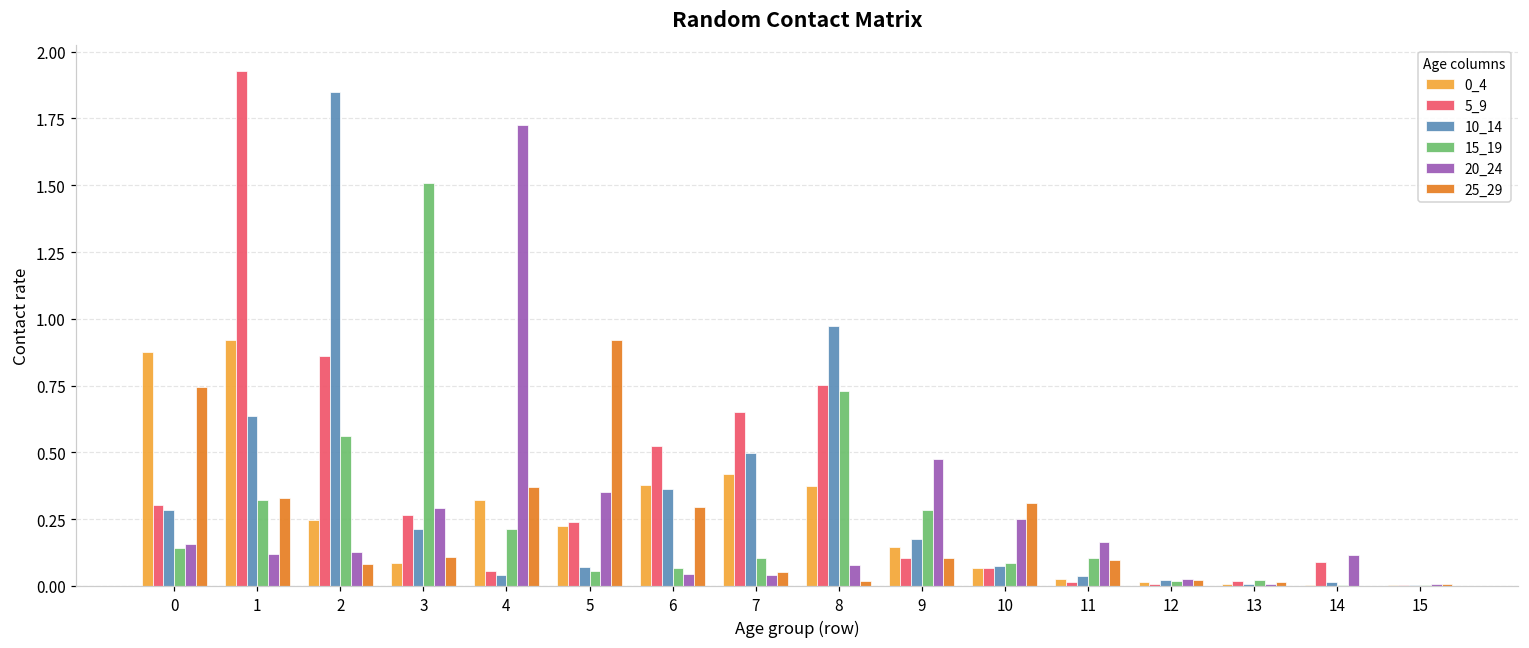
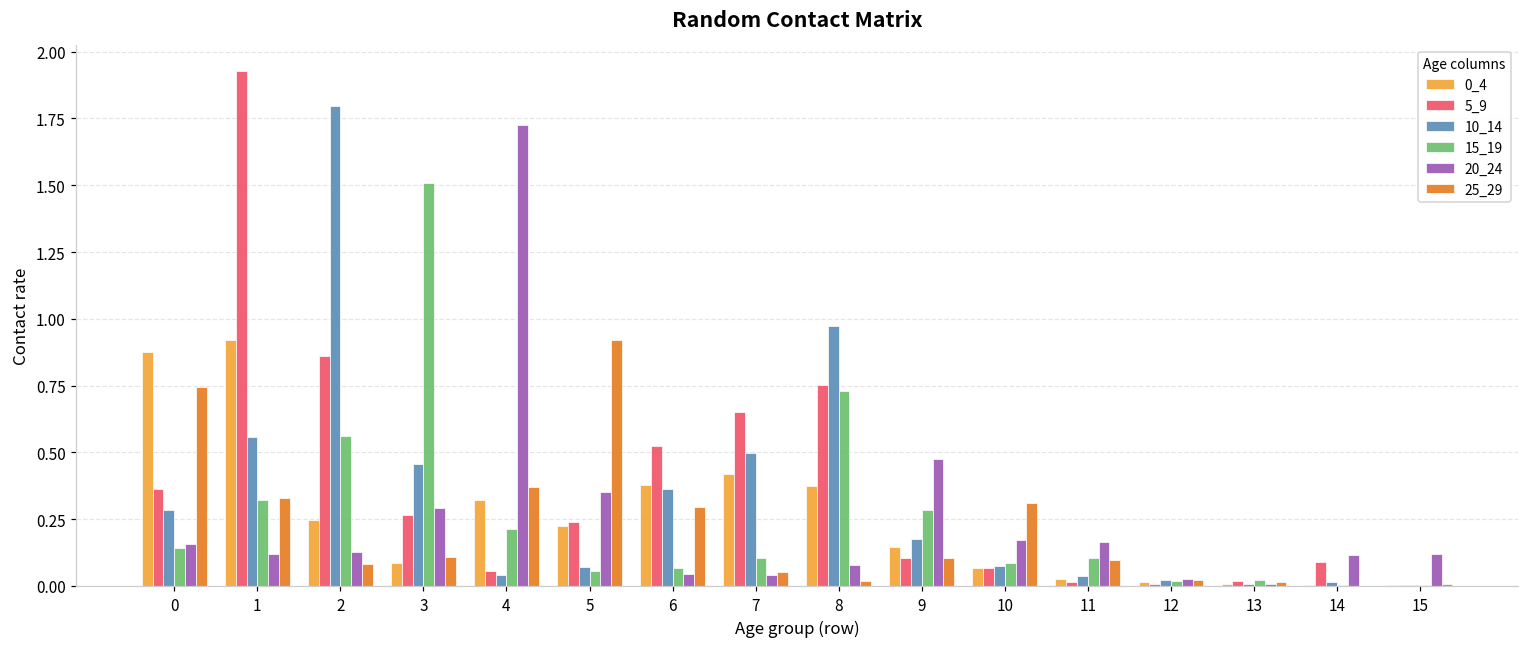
  {
    "5_9": {
-     "0": 0.30,
+     "0": 0.36,
      "1": 1.93,
      "2": 0.86,
      "3": 0.27,
      "4": 0.05,
      "5": 0.24,
      "6": 0.53,
      "7": 0.65,
      "8": 0.75,
      "9": 0.11,
      "10": 0.07,
      "11": 0.02,
      "13": 0.02,
      "14": 0.09
    },
    "10_14": {
      "0": 0.29,
-     "1": 0.64,
-     "2": 1.85,
-     "3": 0.21,
+     "1": 0.56,
+     "2": 1.80,
+     "3": 0.45,
      "4": 0.04,
      "5": 0.07,
      "6": 0.36,
      "7": 0.50,
      "8": 0.97,
      "9": 0.18,
      "10": 0.07,
      "11": 0.04,
      "12": 0.02,
      "14": 0.01
    },
    "15_19": {
      "0": 0.14,
      "1": 0.32,
      "2": 0.56,
      "3": 1.51,
      "4": 0.21,
      "5": 0.05,
      "6": 0.07,
      "7": 0.10,
      "8": 0.73,
      "9": 0.28,
      "10": 0.08,
      "11": 0.10,
      "12": 0.02,
      "13": 0.02
    },
    "20_24": {
      "0": 0.16,
      "1": 0.12,
      "2": 0.13,
      "3": 0.29,
      "4": 1.72,
      "5": 0.35,
      "6": 0.05,
      "7": 0.04,
      "8": 0.08,
      "9": 0.47,
-     "10": 0.25,
+     "10": 0.17,
      "11": 0.16,
      "12": 0.02,
      "14": 0.11,
-     "15": 0.01
+     "15": 0.12
    }
  }
